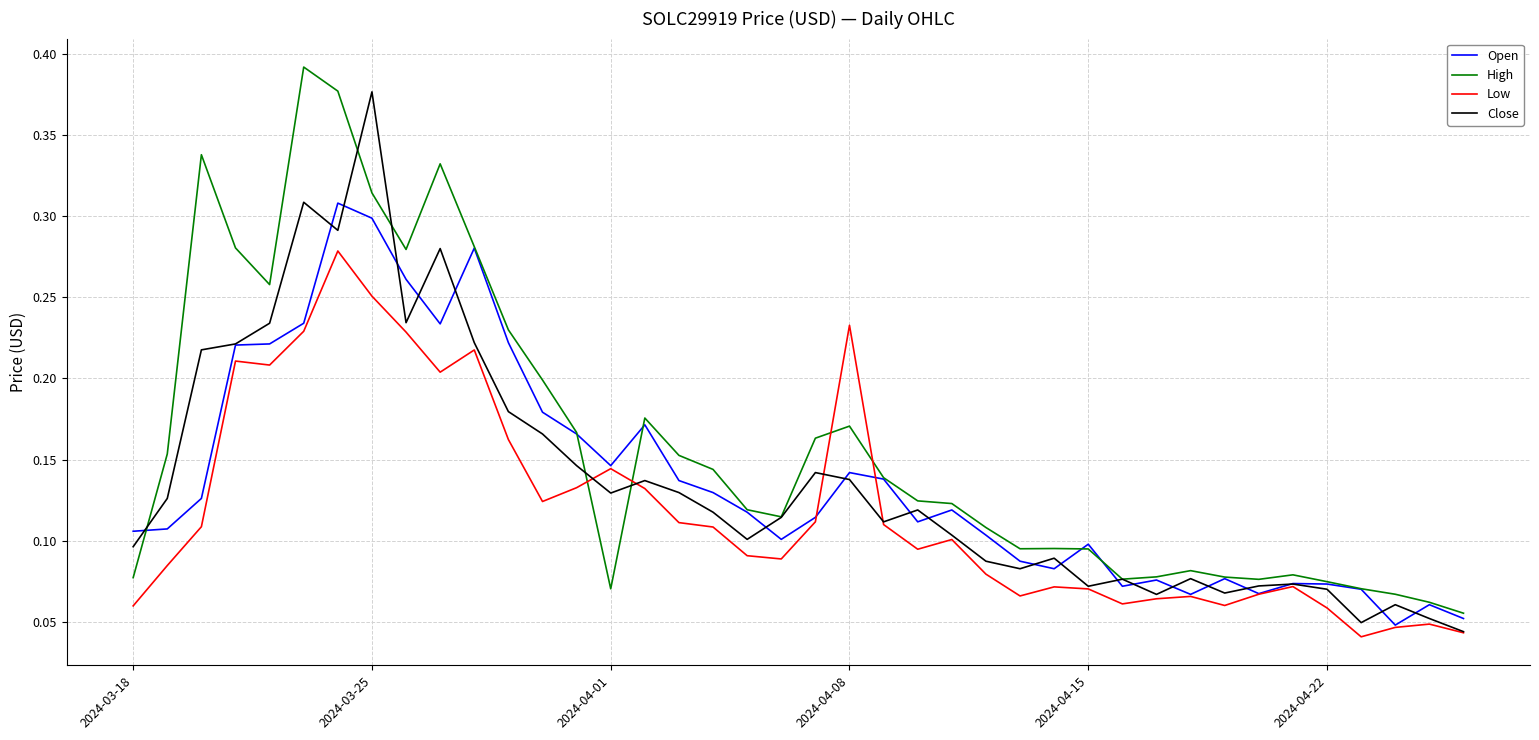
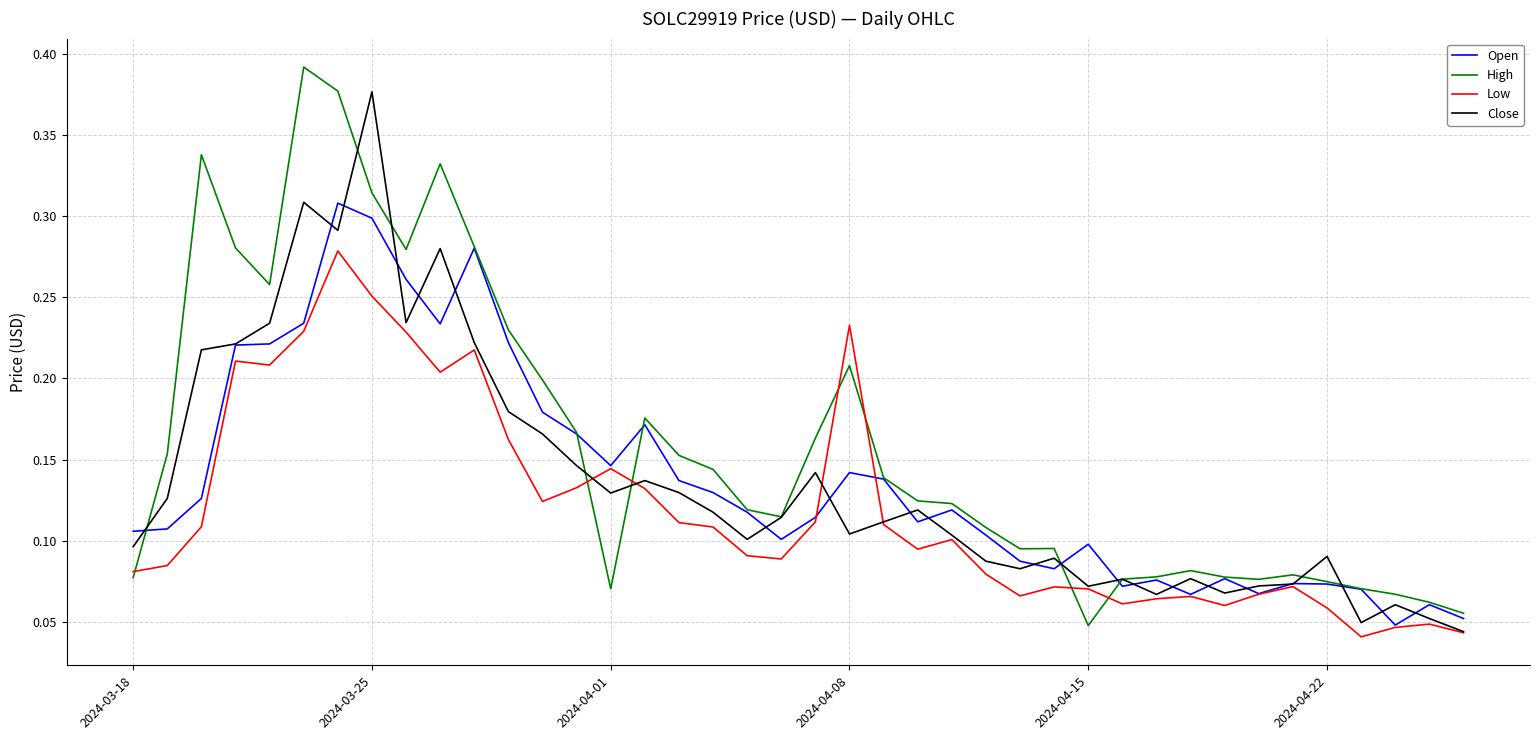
  {
    "Open": {
      "2024-03-18": 0.106,
      "2024-03-25": 0.299,
      "2024-04-01": 0.146,
      "2024-04-08": 0.142,
      "2024-04-15": 0.098
    },
    "High": {
      "2024-03-18": 0.077,
      "2024-03-25": 0.314,
      "2024-04-01": 0.070,
-     "2024-04-08": 0.171,
-     "2024-04-15": 0.095
+     "2024-04-08": 0.208,
+     "2024-04-15": 0.048
    },
    "Low": {
-     "2024-03-18": 0.060,
+     "2024-03-18": 0.081,
      "2024-03-25": 0.251,
      "2024-04-01": 0.144,
      "2024-04-08": 0.233,
      "2024-04-15": 0.070,
      "2024-04-22": 0.059
    },
    "Close": {
      "2024-03-18": 0.096,
      "2024-03-25": 0.377,
      "2024-04-01": 0.129,
-     "2024-04-08": 0.138,
+     "2024-04-08": 0.104,
      "2024-04-15": 0.072,
-     "2024-04-22": 0.070
+     "2024-04-22": 0.090
    }
  }
